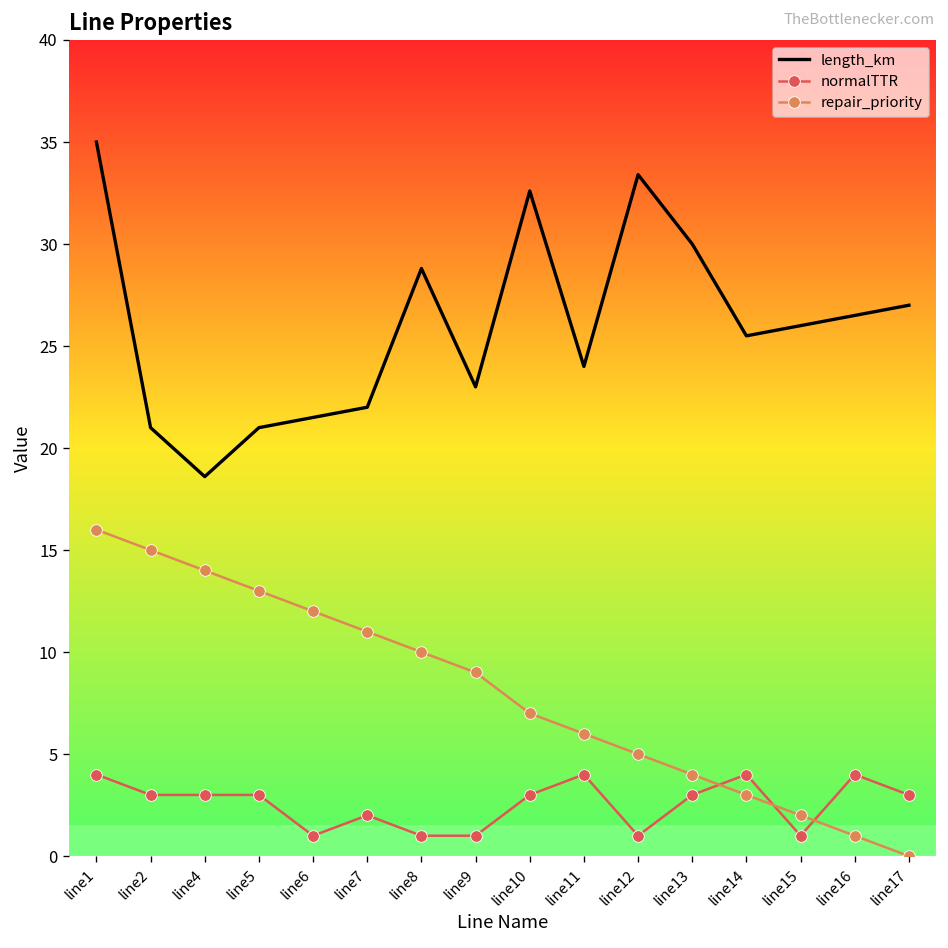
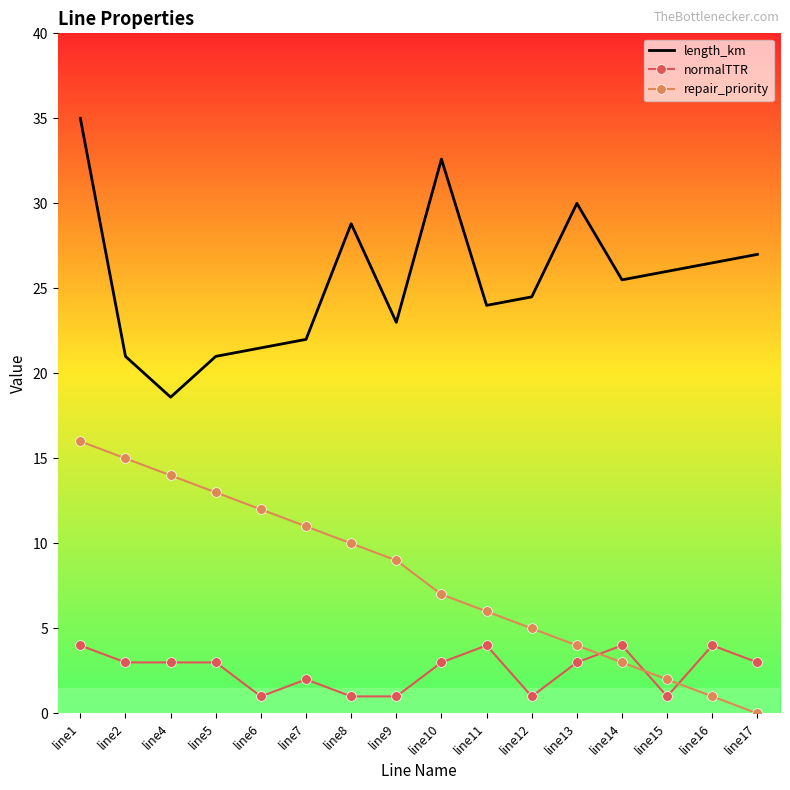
  {
    "length_km": {
      "line1": 35.0,
      "line2": 21.0,
      "line4": 18.6,
      "line5": 21.0,
      "line6": 21.5,
      "line7": 22.0,
      "line8": 28.8,
      "line9": 23.0,
      "line10": 32.6,
      "line11": 24.0,
-     "line12": 33.4,
+     "line12": 24.5,
      "line13": 30.0,
      "line14": 25.5,
      "line15": 26.0,
      "line16": 26.5,
      "line17": 27.0
    }
  }
